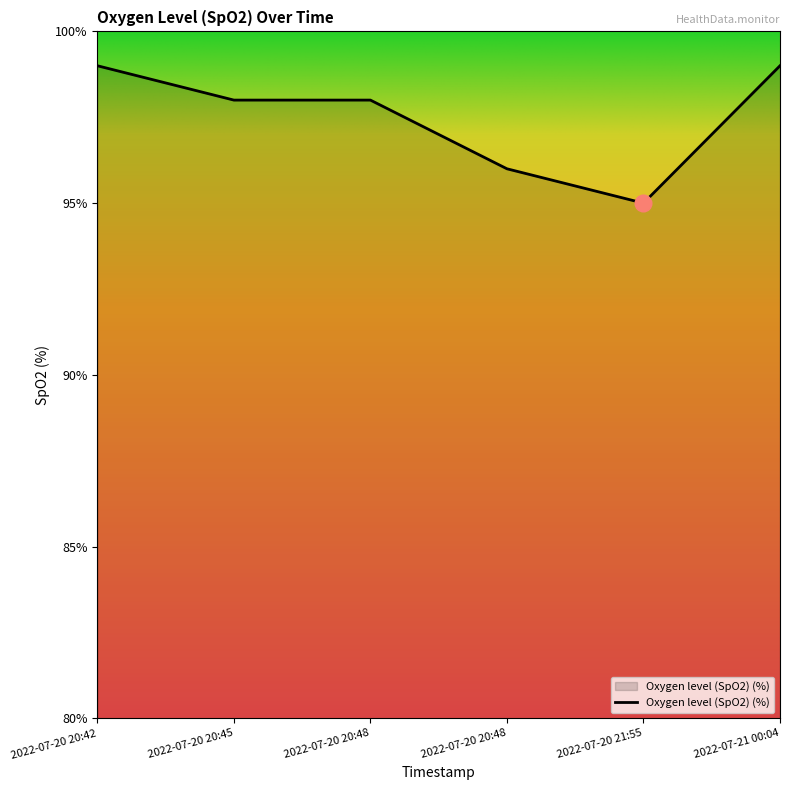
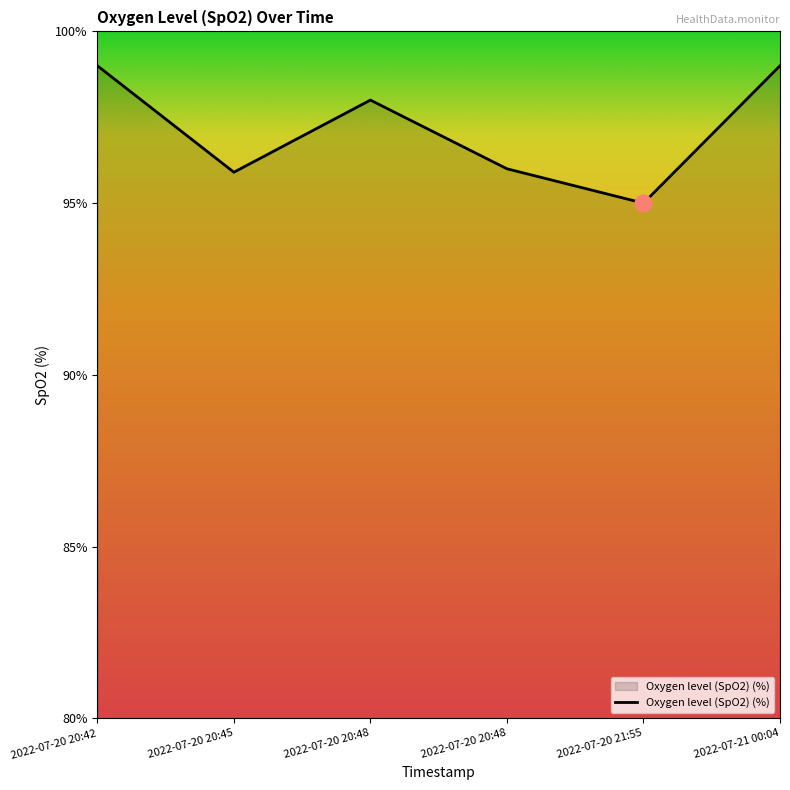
  {
    "Oxygen level (SpO2) (%)": {
      "2022-07-20 20:42": "99.0%",
-     "2022-07-20 20:45": "98.0%",
+     "2022-07-20 20:45": "95.9%",
      "2022-07-21 00:04": "99.0%"
    }
  }
